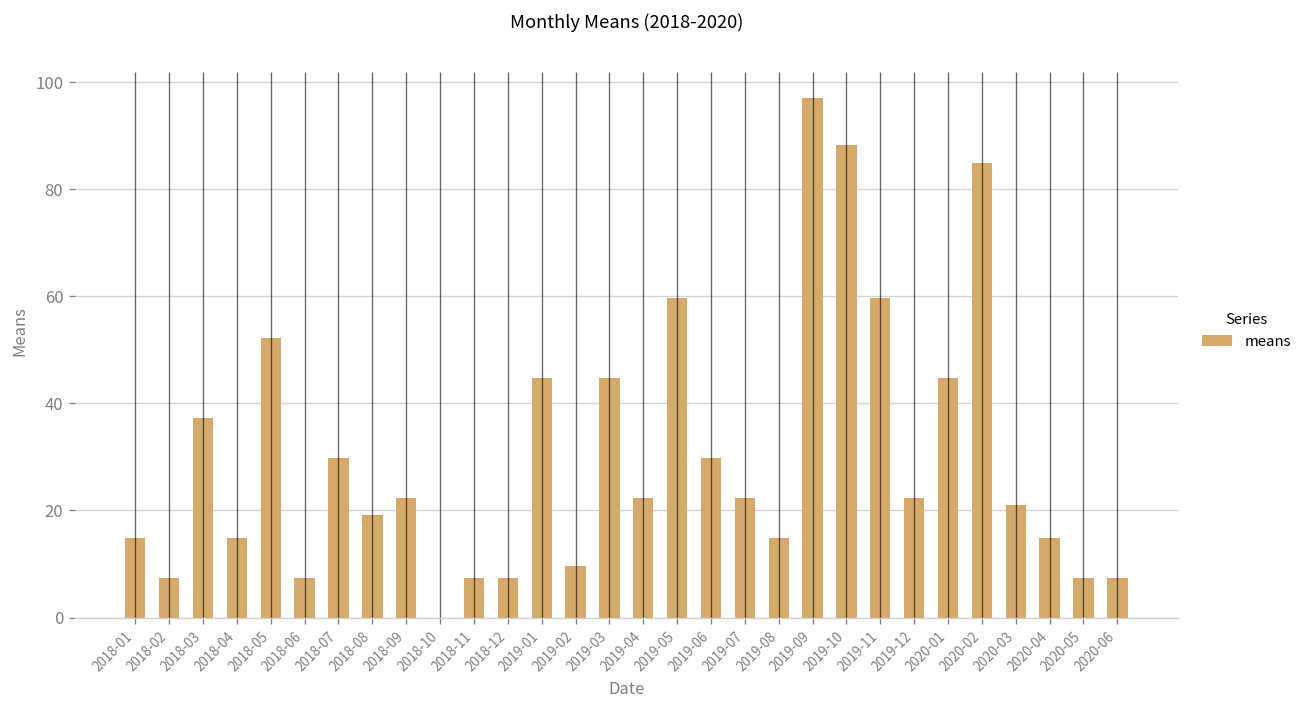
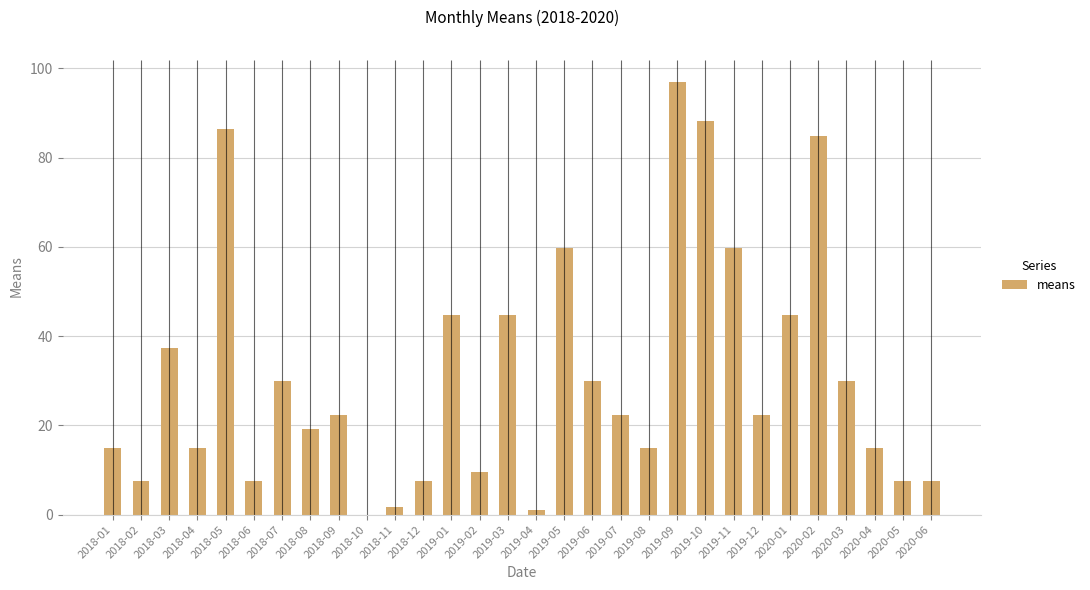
  {
    "2018-01": 15,
    "2018-02": 7,
    "2018-03": 37,
    "2018-04": 15,
-   "2018-05": 52,
+   "2018-05": 86,
    "2018-06": 7,
    "2018-07": 30,
    "2018-08": 19,
    "2018-09": 22,
    "2018-10": 0,
-   "2018-11": 7,
+   "2018-11": 2,
    "2018-12": 7,
    "2019-01": 45,
    "2019-02": 10,
    "2019-03": 45,
-   "2019-04": 22,
+   "2019-04": 1,
    "2019-05": 60,
    "2019-06": 30,
    "2019-07": 22,
    "2019-08": 15,
    "2019-09": 97,
    "2019-10": 88,
    "2019-11": 60,
    "2019-12": 22,
    "2020-01": 45,
    "2020-02": 85,
-   "2020-03": 21,
+   "2020-03": 30,
    "2020-04": 15,
    "2020-05": 7,
    "2020-06": 7
  }
